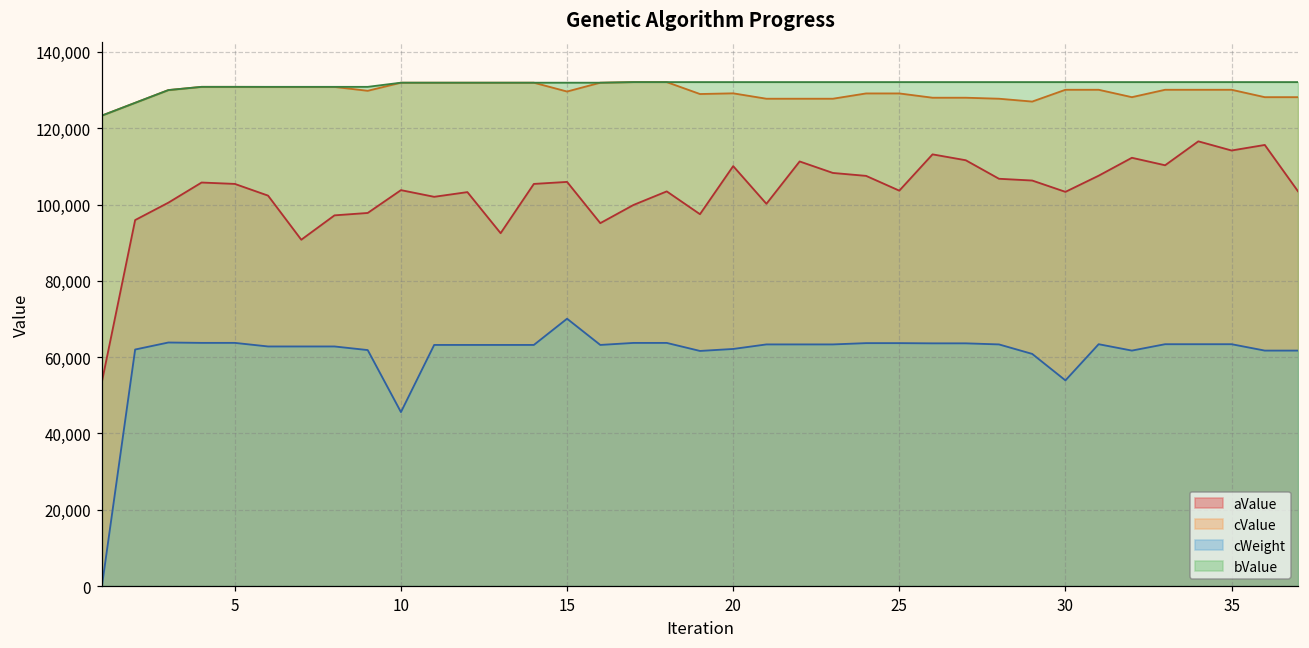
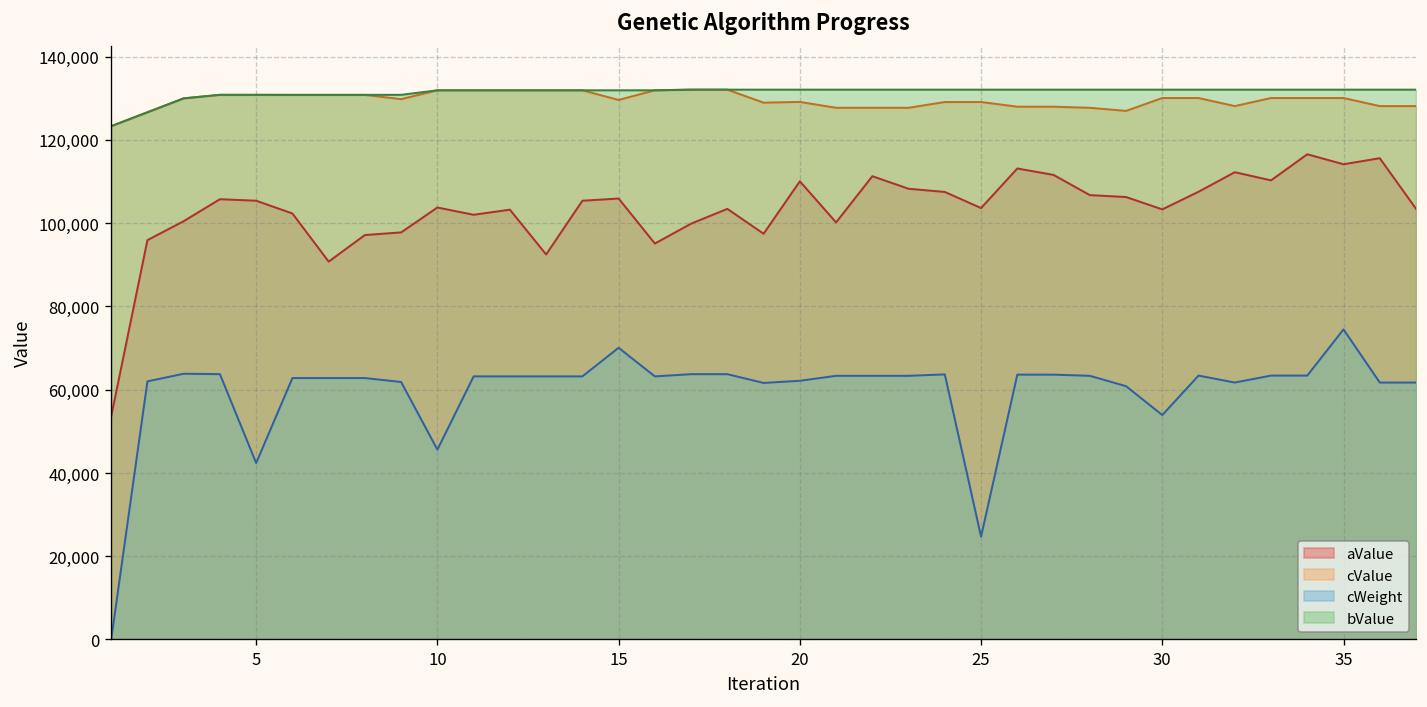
  {
    "cWeight": {
-     "5": "64,000",
+     "5": "42,000",
      "10": "46,000",
      "15": "70,000",
      "20": "62,000",
-     "25": "64,000",
+     "25": "25,000",
      "30": "54,000",
-     "35": "63,000"
+     "35": "74,000"
    },
    "bValue": {
      "15": "132,000",
      "20": "132,000",
      "25": "132,000",
      "30": "132,000",
      "35": "132,000"
    }
  }
